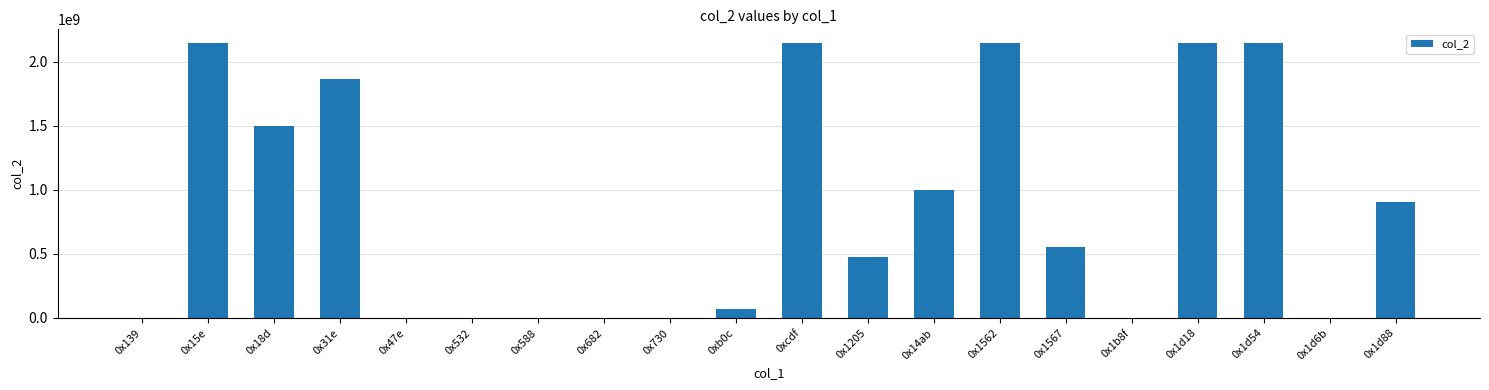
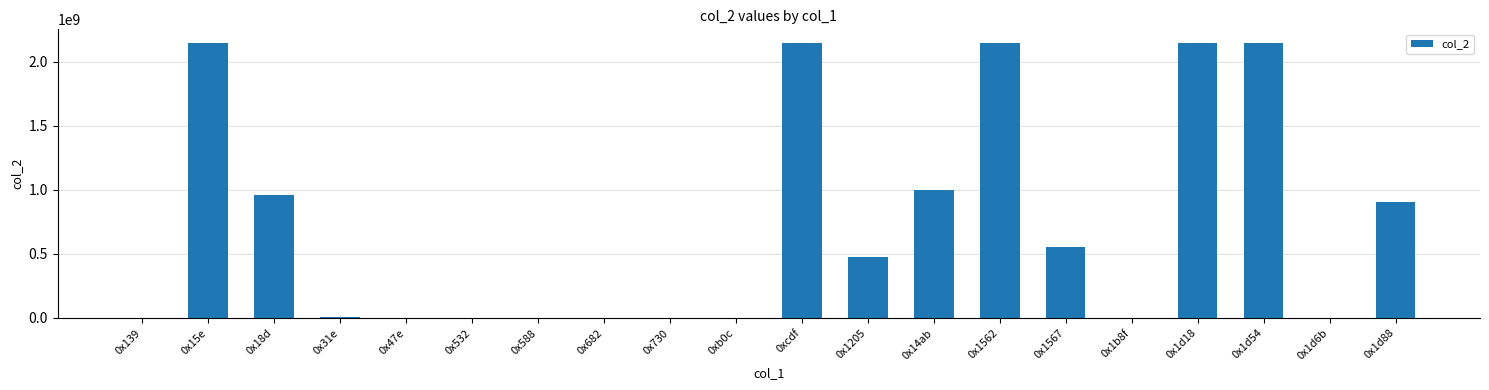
  {
    "0x15e": 2150000000,
-   "0x18d": 1500000000,
-   "0x31e": 1870000000,
-   "0xb0c": 70000000,
+   "0x18d": 960000000,
+   "0x31e": 0,
+   "0xb0c": 0,
    "0xcdf": 2150000000,
    "0x1205": 470000000,
    "0x14ab": 1000000000,
    "0x1562": 2150000000,
    "0x1567": 550000000,
    "0x1d18": 2150000000,
    "0x1d54": 2150000000,
    "0x1d88": 910000000
  }
